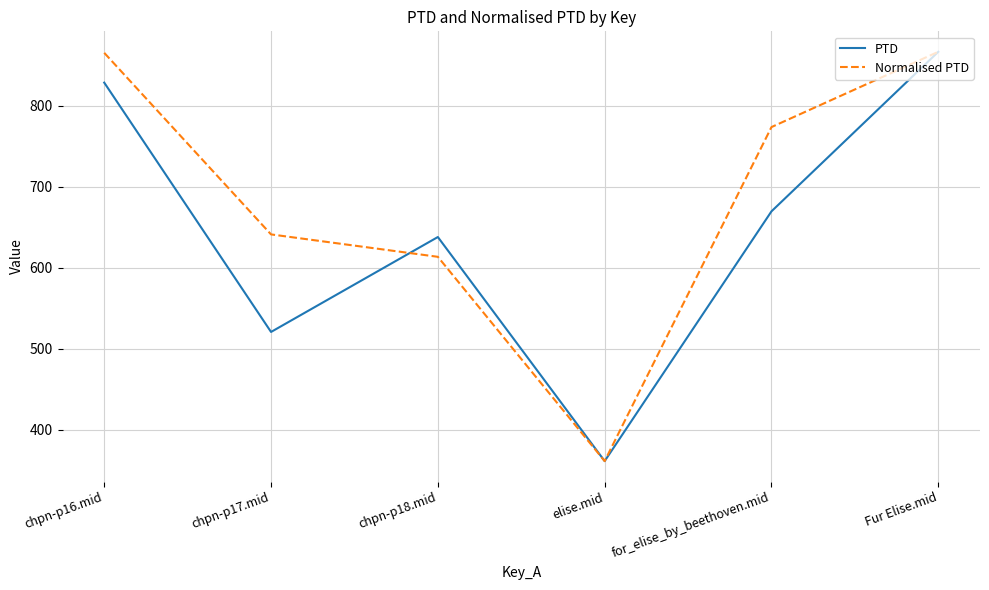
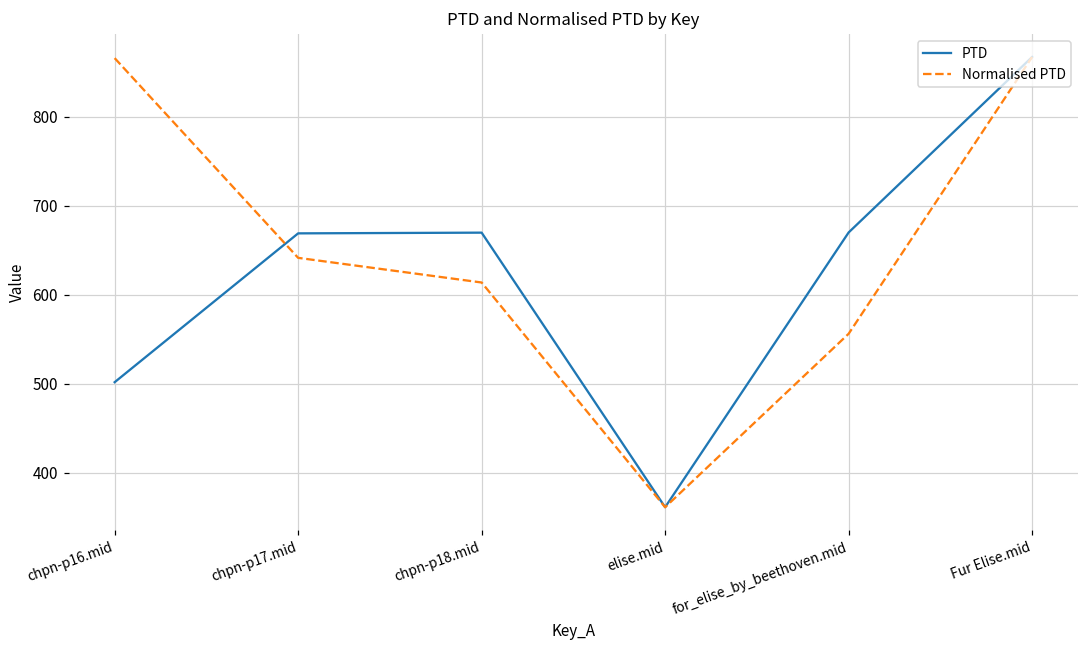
  {
    "PTD": {
-     "chpn-p16.mid": 830,
-     "chpn-p17.mid": 520,
-     "chpn-p18.mid": 640,
+     "chpn-p16.mid": 500,
+     "chpn-p17.mid": 670,
+     "chpn-p18.mid": 670,
      "for_elise_by_beethoven.mid": 670
    },
    "Normalised PTD": {
      "chpn-p16.mid": 870,
      "chpn-p17.mid": 640,
      "chpn-p18.mid": 610,
-     "for_elise_by_beethoven.mid": 770
+     "for_elise_by_beethoven.mid": 560
    }
  }
